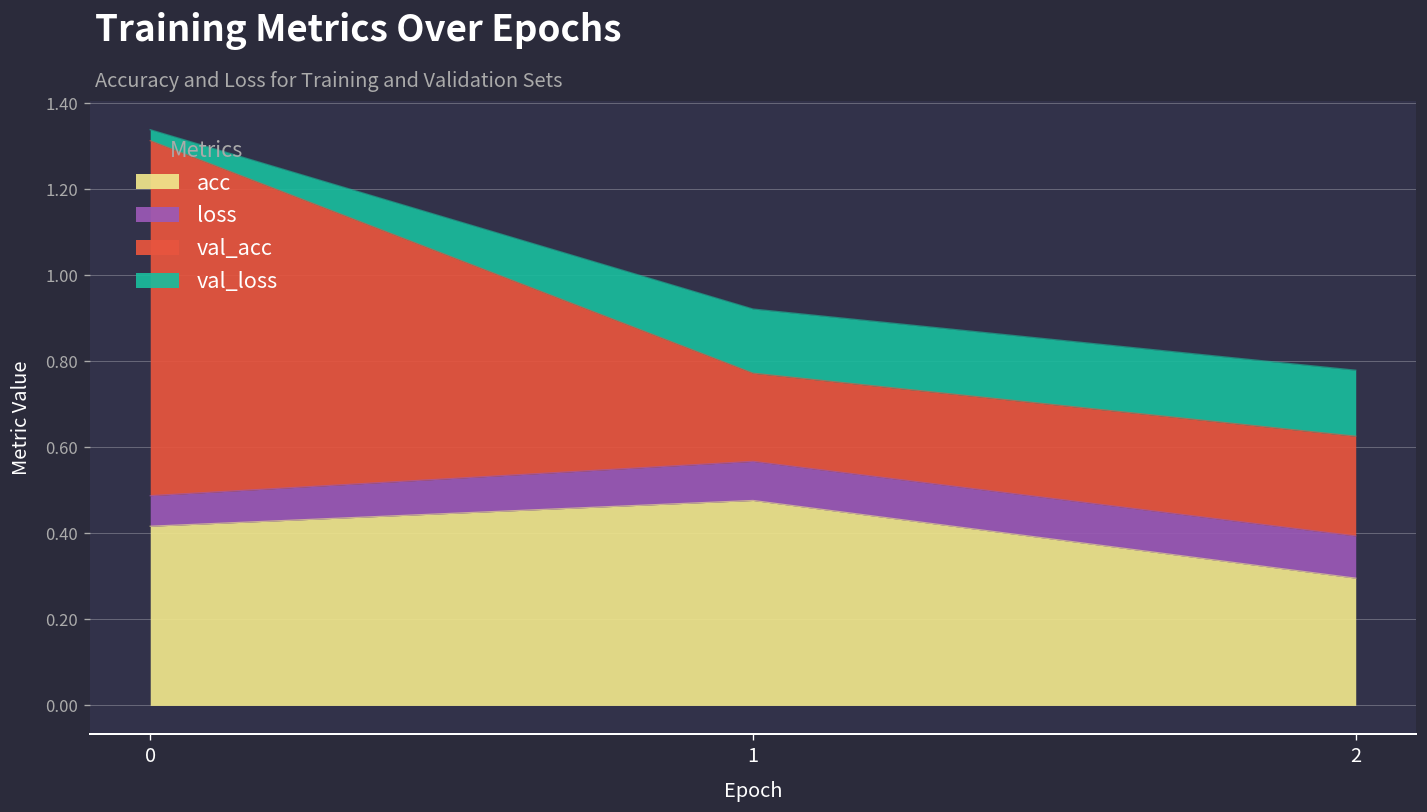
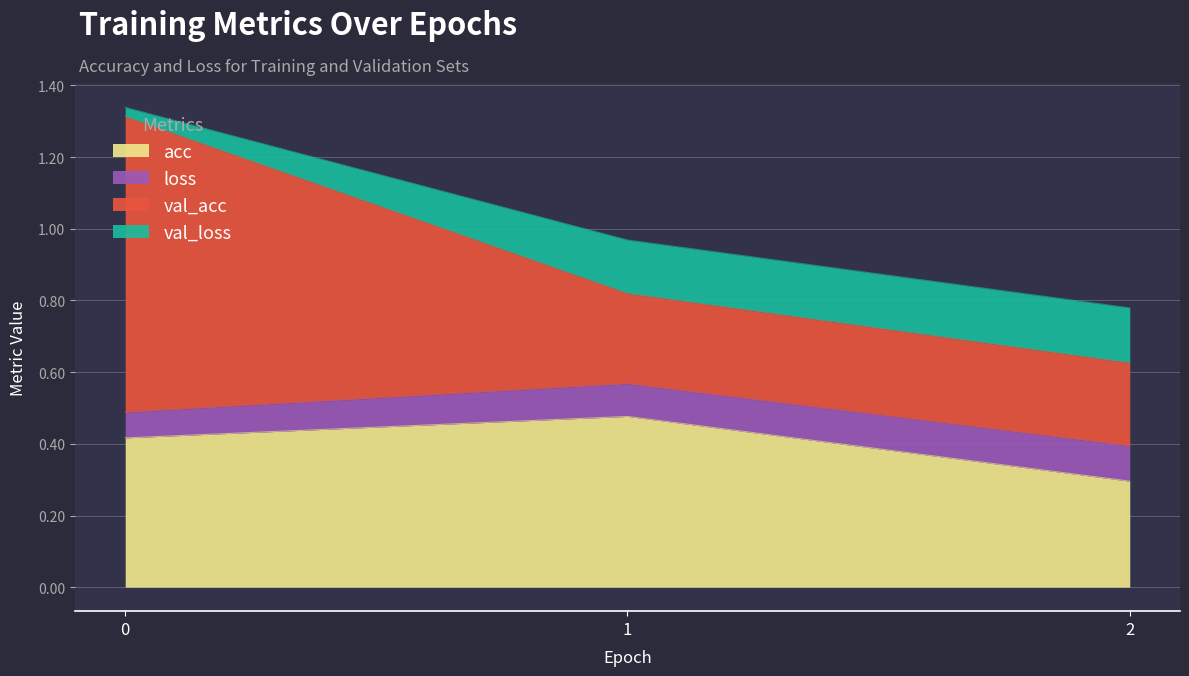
  {
    "acc": {
      "0": 0.42,
      "1": 0.48,
      "2": 0.30
    },
    "loss": {
      "0": 0.07,
      "1": 0.09,
      "2": 0.10
    },
    "val_acc": {
      "0": 0.83,
-     "1": 0.20,
+     "1": 0.25,
      "2": 0.23
    },
    "val_loss": {
      "0": 0.03,
      "1": 0.15,
      "2": 0.15
    }
  }
